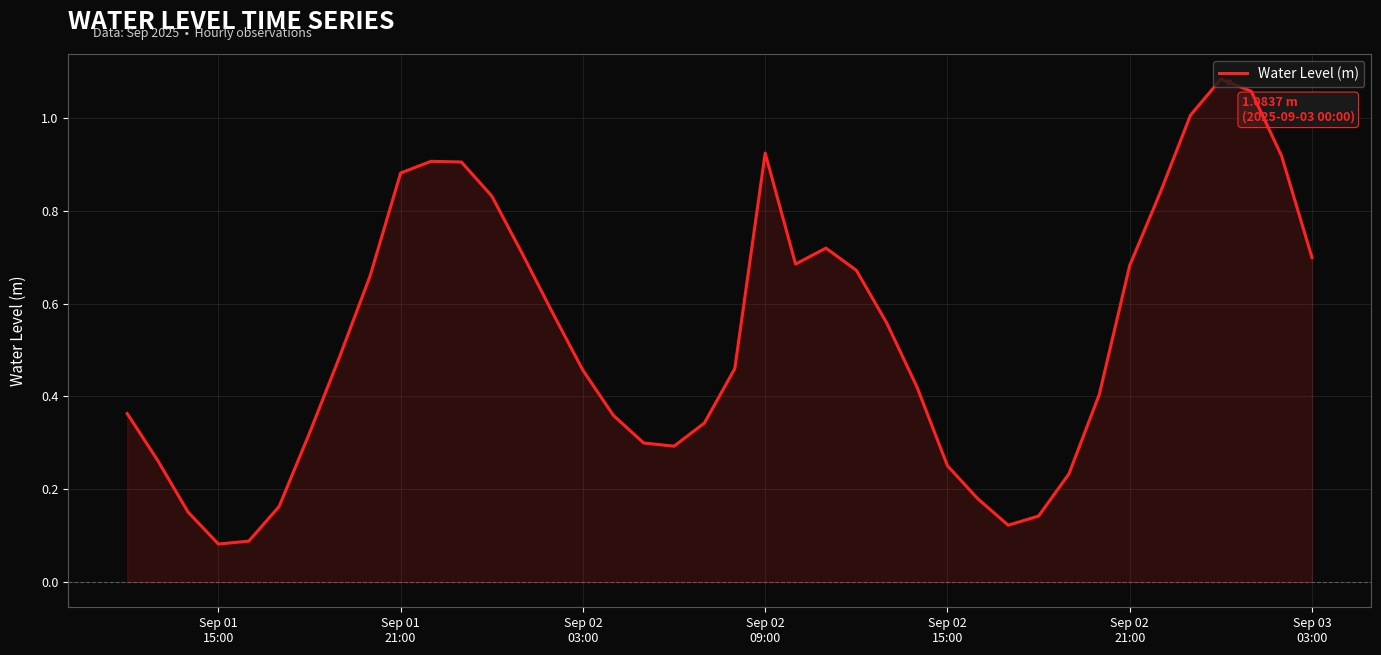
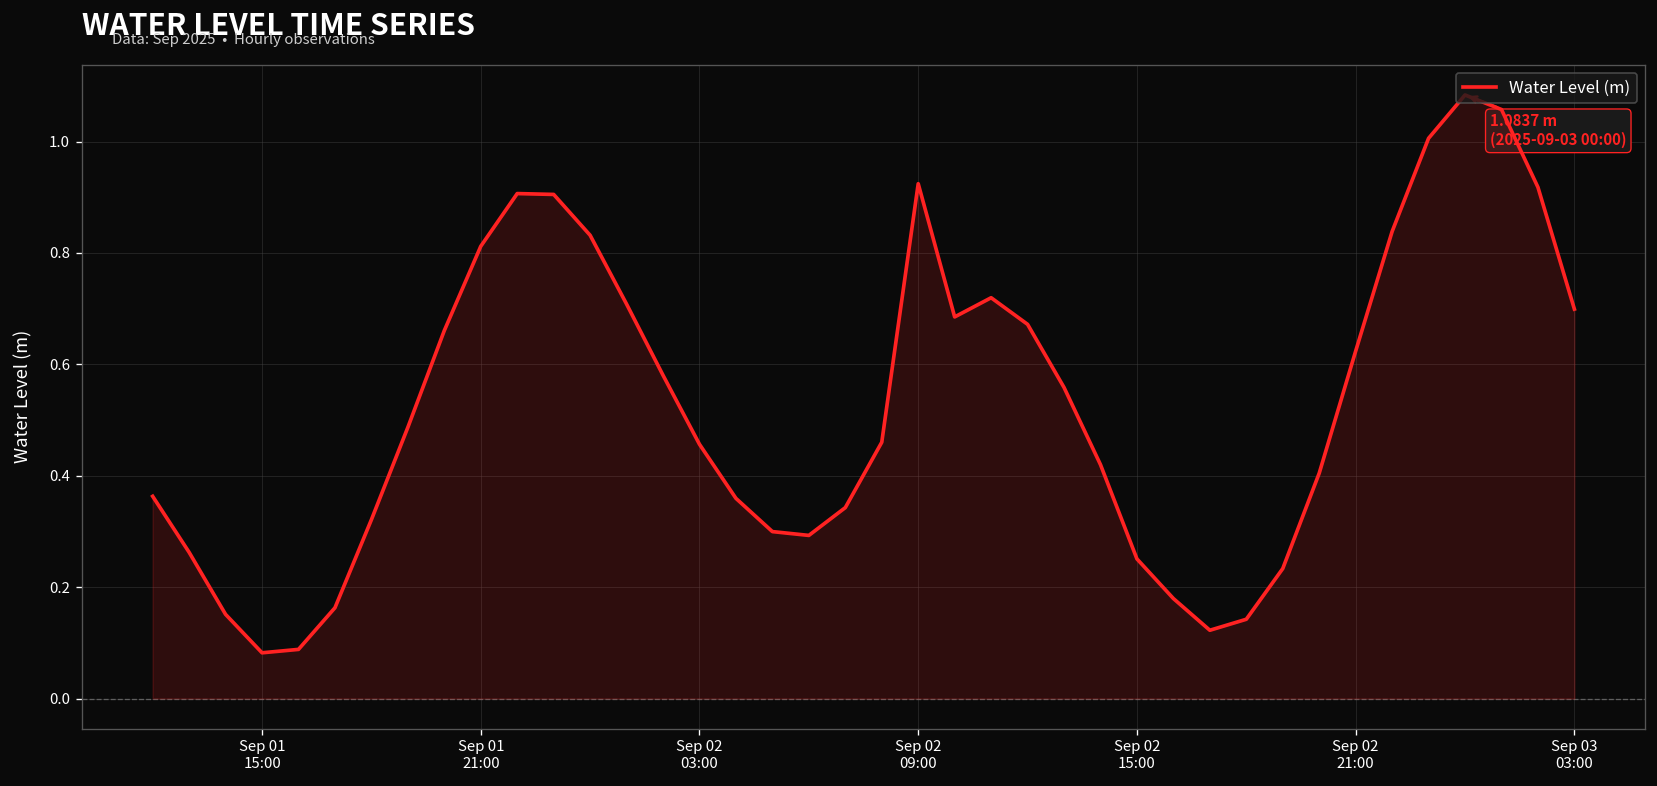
  {
    "Sep 01 15:00": 0.08,
-   "Sep 01 21:00": 0.88,
+   "Sep 01 21:00": 0.81,
    "Sep 02 03:00": 0.46,
    "Sep 02 09:00": 0.92,
    "Sep 02 15:00": 0.25,
-   "Sep 02 21:00": 0.68,
+   "Sep 02 21:00": 0.62,
    "Sep 03 03:00": 0.70
  }
